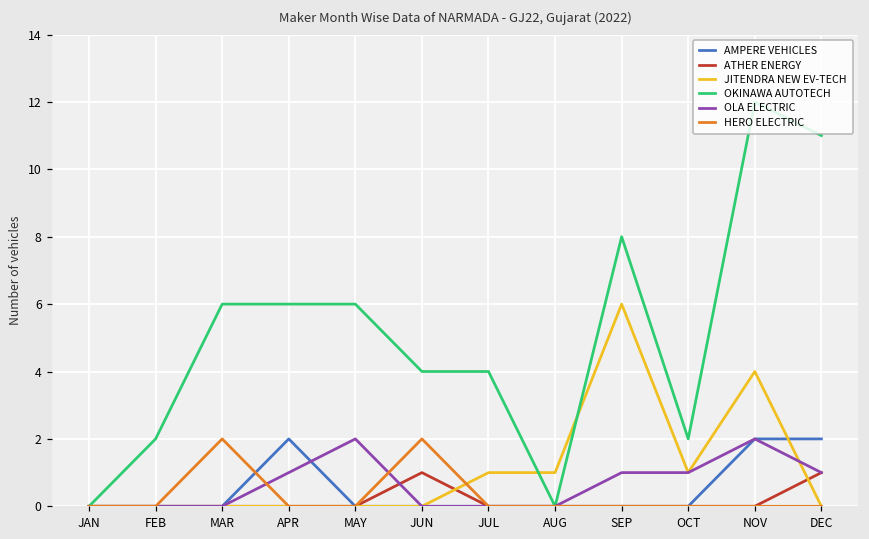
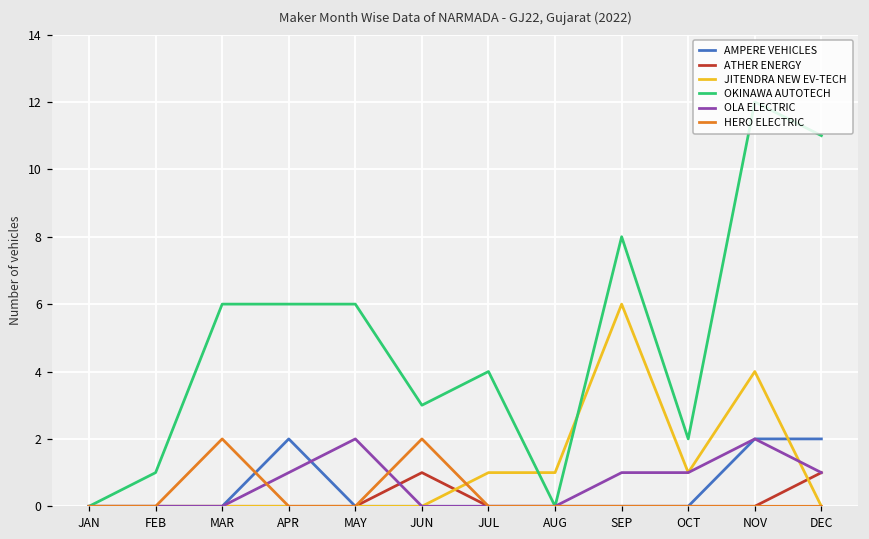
  {
    "AMPERE VEHICLES": {
      "APR": 2,
      "DEC": 2
    },
    "ATHER ENERGY": {
      "JUN": 1
    },
    "JITENDRA NEW EV-TECH": {
      "JUL": 1,
      "AUG": 1,
      "SEP": 6,
      "NOV": 4
    },
    "OKINAWA AUTOTECH": {
-     "FEB": 2,
+     "FEB": 1,
      "MAR": 6,
      "APR": 6,
      "MAY": 6,
-     "JUN": 4,
+     "JUN": 3,
      "JUL": 4,
      "SEP": 8,
      "OCT": 2
    },
    "OLA ELECTRIC": {
      "APR": 1,
      "MAY": 2,
      "SEP": 1
    },
    "HERO ELECTRIC": {
      "MAR": 2,
      "JUN": 2
    }
  }
